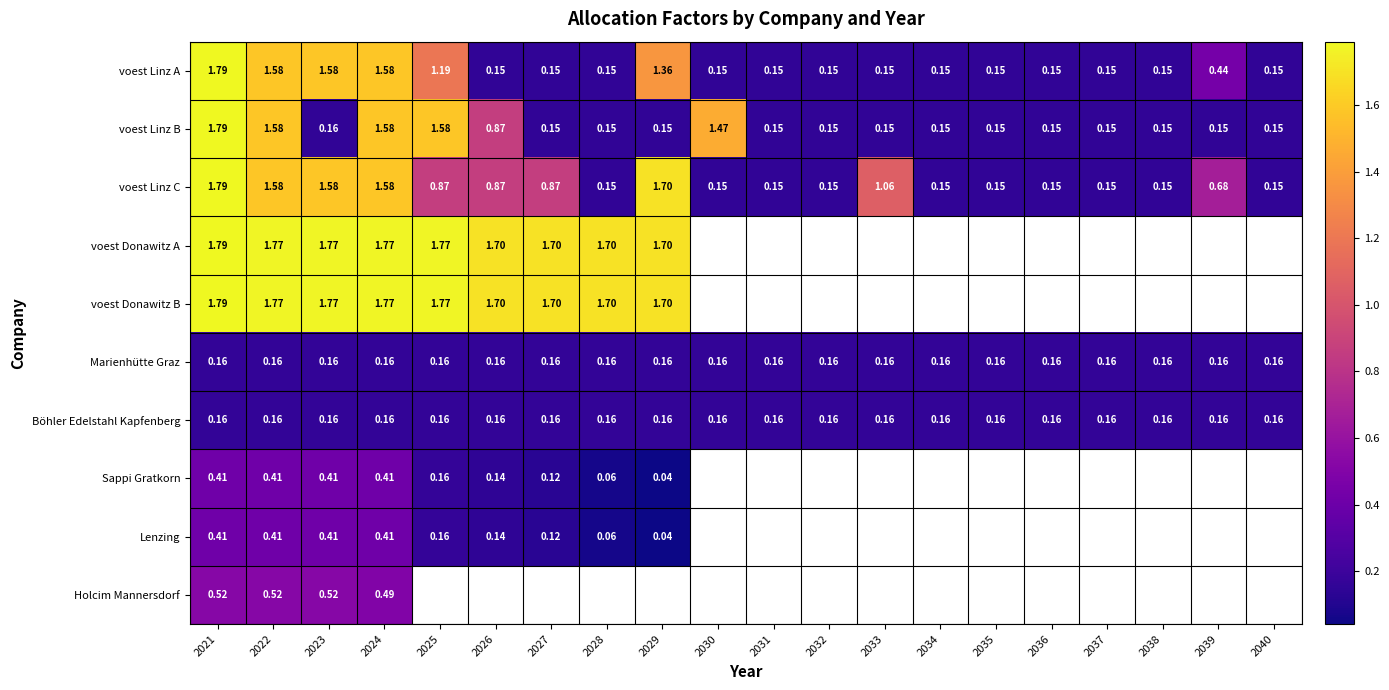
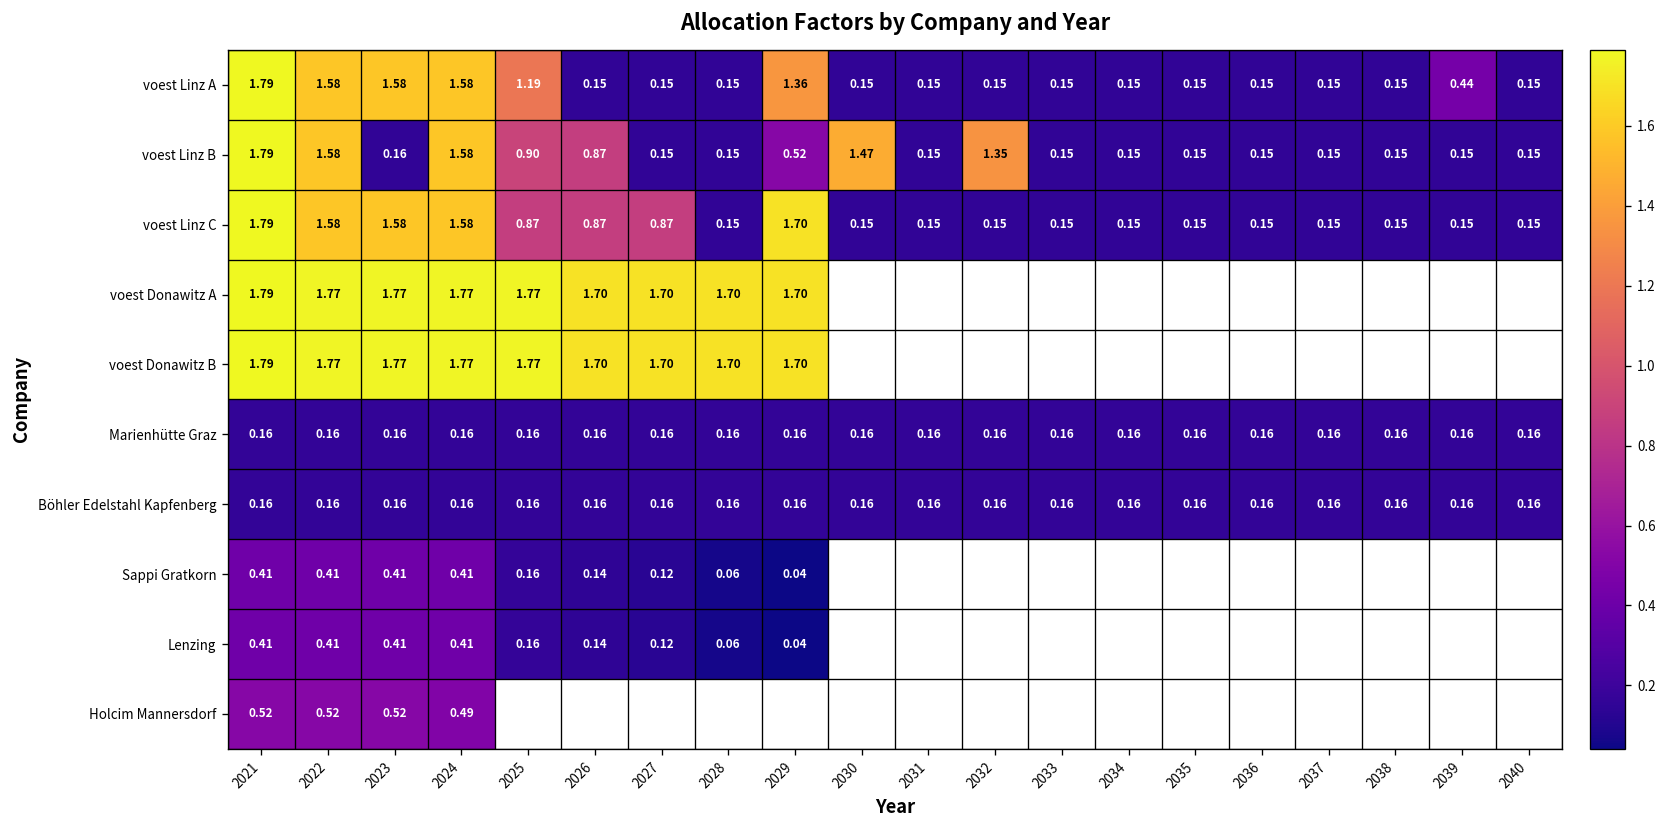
  {
    "voest Linz A": {
      "2021": 1.79,
      "2022": 1.58,
      "2023": 1.58,
      "2024": 1.58,
      "2025": 1.19,
      "2026": 0.15,
      "2027": 0.15,
      "2028": 0.15,
      "2029": 1.36,
      "2030": 0.15,
      "2031": 0.15,
      "2032": 0.15,
      "2033": 0.15,
      "2034": 0.15,
      "2035": 0.15,
      "2036": 0.15,
      "2037": 0.15,
      "2038": 0.15,
      "2039": 0.44,
      "2040": 0.15
    },
    "voest Linz B": {
      "2021": 1.79,
      "2022": 1.58,
      "2023": 0.16,
      "2024": 1.58,
-     "2025": 1.58,
+     "2025": 0.90,
      "2026": 0.87,
      "2027": 0.15,
      "2028": 0.15,
-     "2029": 0.15,
+     "2029": 0.52,
      "2030": 1.47,
      "2031": 0.15,
-     "2032": 0.15,
+     "2032": 1.35,
      "2033": 0.15,
      "2034": 0.15,
      "2035": 0.15,
      "2036": 0.15,
      "2037": 0.15,
      "2038": 0.15,
      "2039": 0.15,
      "2040": 0.15
    },
    "voest Linz C": {
      "2021": 1.79,
      "2022": 1.58,
      "2023": 1.58,
      "2024": 1.58,
      "2025": 0.87,
      "2026": 0.87,
      "2027": 0.87,
      "2028": 0.15,
      "2029": 1.70,
      "2030": 0.15,
      "2031": 0.15,
      "2032": 0.15,
-     "2033": 1.06,
+     "2033": 0.15,
      "2034": 0.15,
      "2035": 0.15,
      "2036": 0.15,
      "2037": 0.15,
      "2038": 0.15,
-     "2039": 0.68,
+     "2039": 0.15,
      "2040": 0.15
    },
    "voest Donawitz A": {
      "2021": 1.79,
      "2022": 1.77,
      "2023": 1.77,
      "2024": 1.77,
      "2025": 1.77,
      "2026": 1.70,
      "2027": 1.70,
      "2028": 1.70,
      "2029": 1.70
    },
    "voest Donawitz B": {
      "2021": 1.79,
      "2022": 1.77,
      "2023": 1.77,
      "2024": 1.77,
      "2025": 1.77,
      "2026": 1.70,
      "2027": 1.70,
      "2028": 1.70,
      "2029": 1.70
    },
    "Marienhütte Graz": {
      "2021": 0.16,
      "2022": 0.16,
      "2023": 0.16,
      "2024": 0.16,
      "2025": 0.16,
      "2026": 0.16,
      "2027": 0.16,
      "2028": 0.16,
      "2029": 0.16,
      "2030": 0.16,
      "2031": 0.16,
      "2032": 0.16,
      "2033": 0.16,
      "2034": 0.16,
      "2035": 0.16,
      "2036": 0.16,
      "2037": 0.16,
      "2038": 0.16,
      "2039": 0.16,
      "2040": 0.16
    },
    "Böhler Edelstahl Kapfenberg": {
      "2021": 0.16,
      "2022": 0.16,
      "2023": 0.16,
      "2024": 0.16,
      "2025": 0.16,
      "2026": 0.16,
      "2027": 0.16,
      "2028": 0.16,
      "2029": 0.16,
      "2030": 0.16,
      "2031": 0.16,
      "2032": 0.16,
      "2033": 0.16,
      "2034": 0.16,
      "2035": 0.16,
      "2036": 0.16,
      "2037": 0.16,
      "2038": 0.16,
      "2039": 0.16,
      "2040": 0.16
    },
    "Sappi Gratkorn": {
      "2021": 0.41,
      "2022": 0.41,
      "2023": 0.41,
      "2024": 0.41,
      "2025": 0.16,
      "2026": 0.14,
      "2027": 0.12,
      "2028": 0.06,
      "2029": 0.04
    },
    "Lenzing": {
      "2021": 0.41,
      "2022": 0.41,
      "2023": 0.41,
      "2024": 0.41,
      "2025": 0.16,
      "2026": 0.14,
      "2027": 0.12,
      "2028": 0.06,
      "2029": 0.04
    },
    "Holcim Mannersdorf": {
      "2021": 0.52,
      "2022": 0.52,
      "2023": 0.52,
      "2024": 0.49
    }
  }
